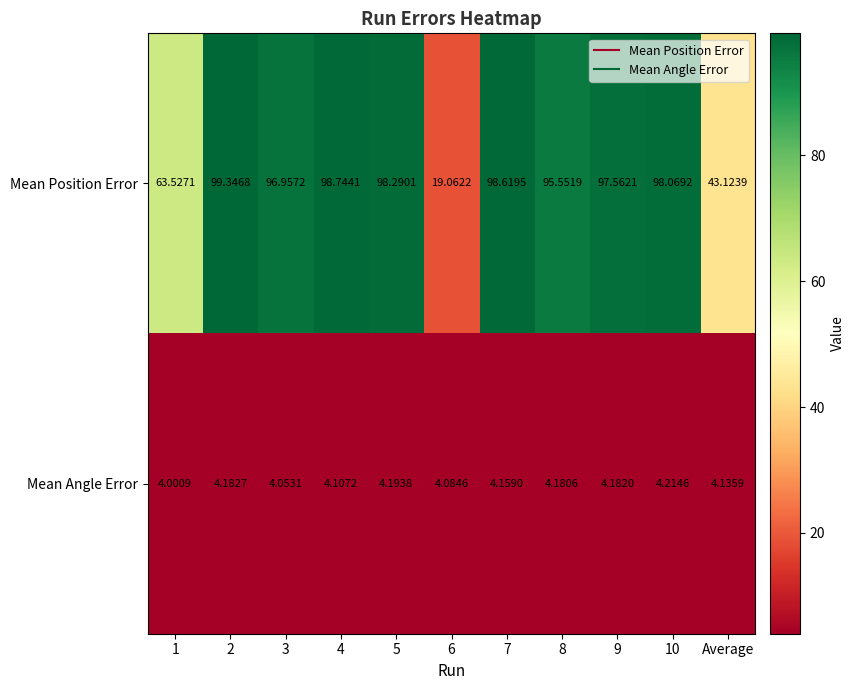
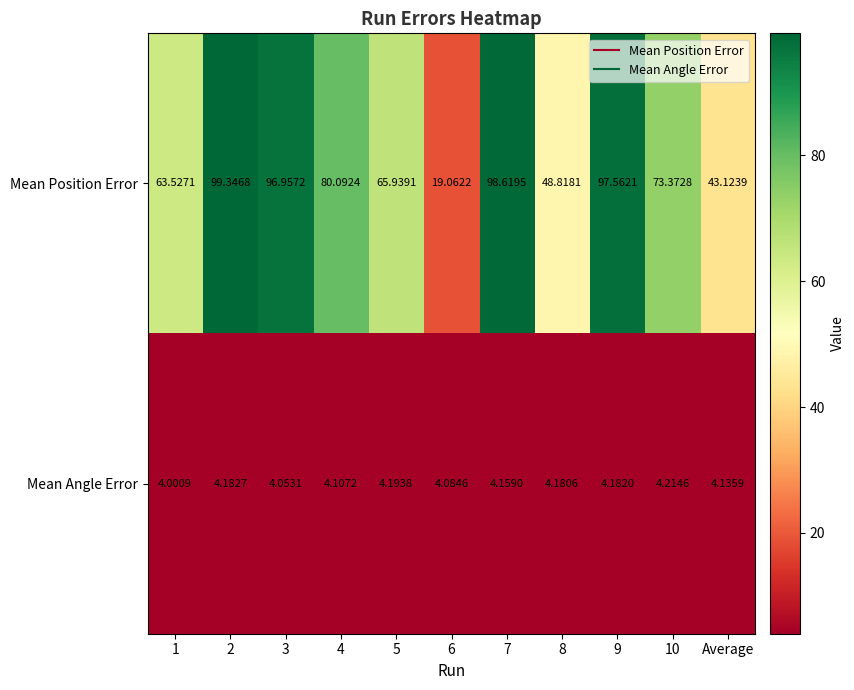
  {
    "Mean Position Error": {
      "1": 63.5271,
      "2": 99.3468,
      "3": 96.9572,
-     "4": 98.7441,
-     "5": 98.2901,
+     "4": 80.0924,
+     "5": 65.9391,
      "6": 19.0622,
      "7": 98.6195,
-     "8": 95.5519,
+     "8": 48.8181,
      "9": 97.5621,
-     "10": 98.0692,
+     "10": 73.3728,
      "Average": 43.1239
    },
    "Mean Angle Error": {
      "1": 4.0009,
      "2": 4.1827,
      "3": 4.0531,
      "4": 4.1072,
      "5": 4.1938,
      "6": 4.0846,
      "7": 4.1590,
      "8": 4.1806,
      "9": 4.1820,
      "10": 4.2146,
      "Average": 4.1359
    }
  }
